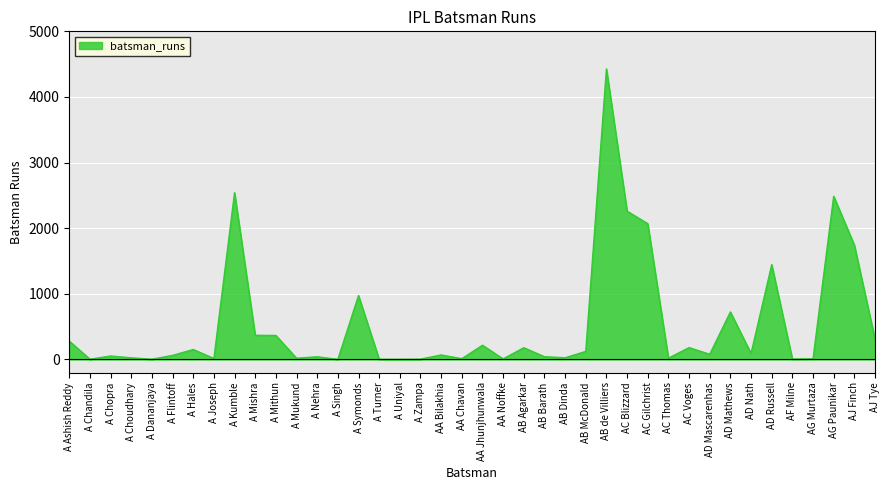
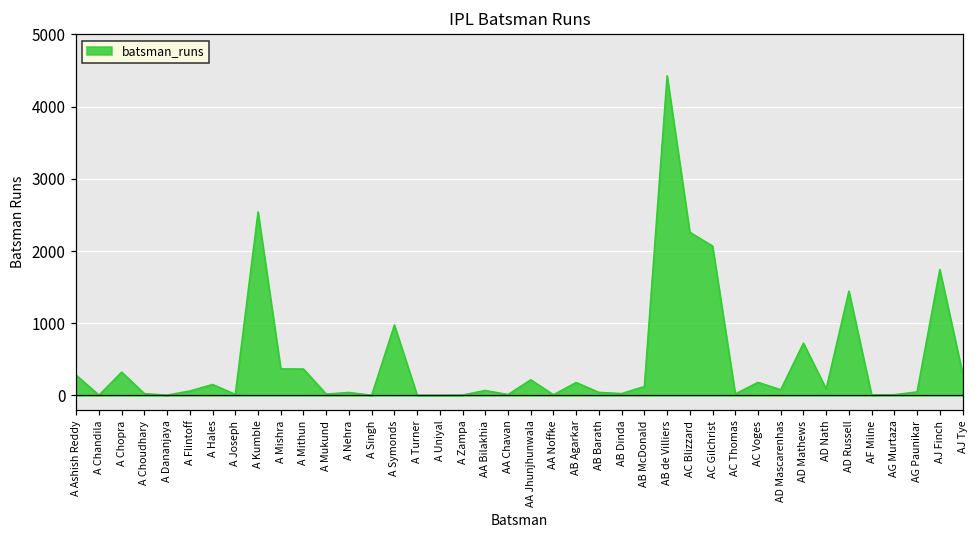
  {
    "A Ashish Reddy": 300,
    "A Chandila": 0,
-   "A Chopra": 100,
+   "A Chopra": 300,
    "A Choudhary": 0,
    "A Dananjaya": 0,
    "A Flintoff": 100,
    "A Hales": 200,
    "A Joseph": 0,
    "A Kumble": 2500,
    "A Mishra": 400,
    "A Mithun": 400,
    "A Mukund": 0,
    "A Nehra": 0,
    "A Singh": 0,
    "A Symonds": 1000,
    "A Turner": 0,
    "A Uniyal": 0,
    "A Zampa": 0,
    "AA Bilakhia": 100,
    "AA Chavan": 0,
    "AA Jhunjhunwala": 200,
    "AA Noffke": 0,
    "AB Agarkar": 200,
    "AB Barath": 0,
    "AB Dinda": 0,
    "AB McDonald": 100,
    "AB de Villiers": 4400,
    "AC Blizzard": 2300,
    "AC Gilchrist": 2100,
    "AC Thomas": 0,
    "AC Voges": 200,
    "AD Mascarenhas": 100,
    "AD Mathews": 700,
    "AD Nath": 100,
    "AD Russell": 1400,
    "AF Milne": 0,
    "AG Murtaza": 0,
-   "AG Paunikar": 2500,
+   "AG Paunikar": 0,
    "AJ Finch": 1700,
    "AJ Tye": 300
  }
